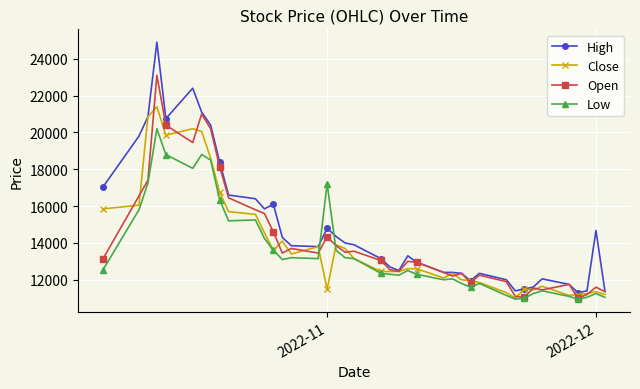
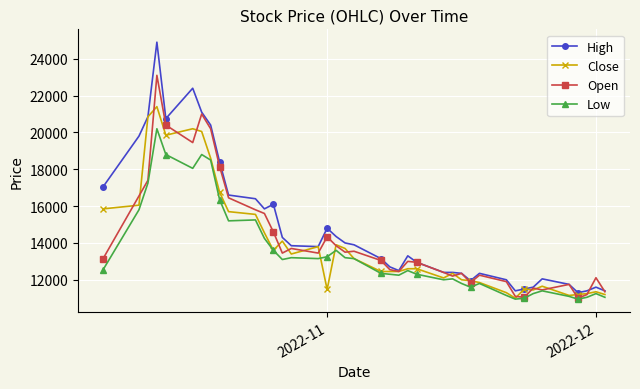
  {
    "High": {
      "2022-11": 14800,
-     "2022-12": 14700
+     "2022-12": 11600
    },
    "Close": {
      "2022-11": 11500
    },
    "Open": {
      "2022-11": 14300,
-     "2022-12": 11600
+     "2022-12": 12100
    },
    "Low": {
-     "2022-11": 17200
+     "2022-11": 13300
    }
  }
